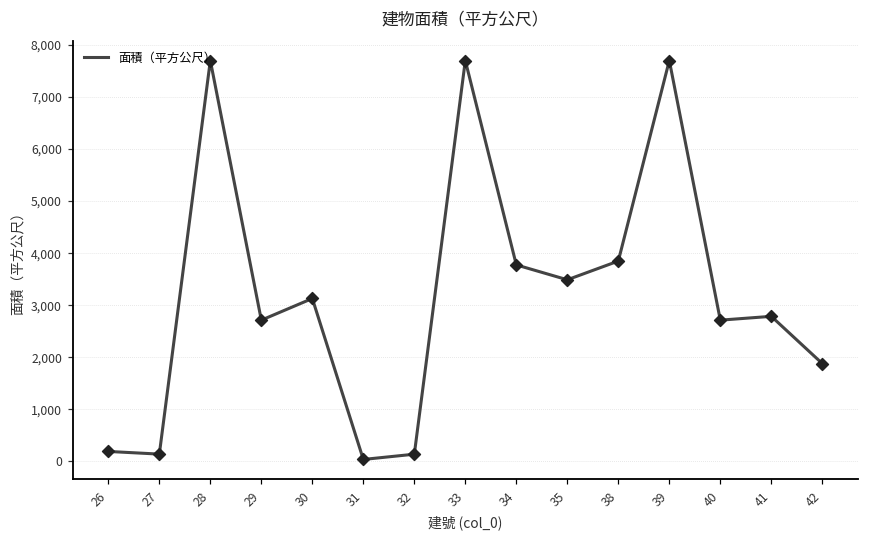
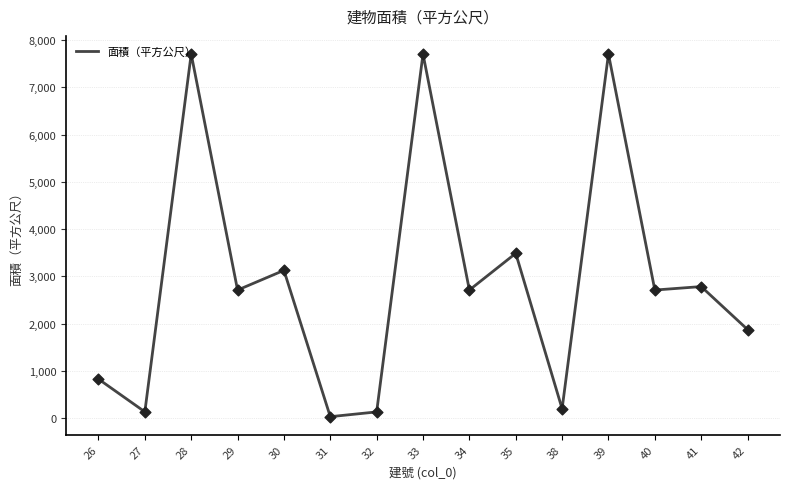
  {
-   "26": "200",
+   "26": "800",
    "27": "100",
    "28": "7,700",
    "29": "2,700",
    "30": "3,100",
    "31": "0",
    "32": "100",
    "33": "7,700",
-   "34": "3,800",
+   "34": "2,700",
    "35": "3,500",
-   "38": "3,800",
+   "38": "200",
    "39": "7,700",
    "40": "2,700",
    "41": "2,800",
    "42": "1,900"
  }
